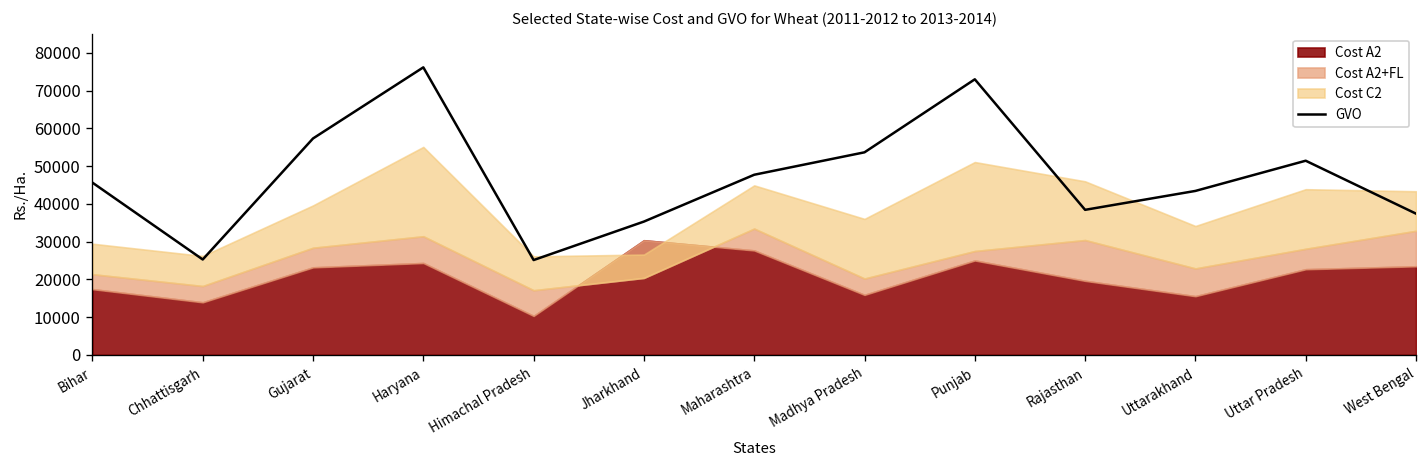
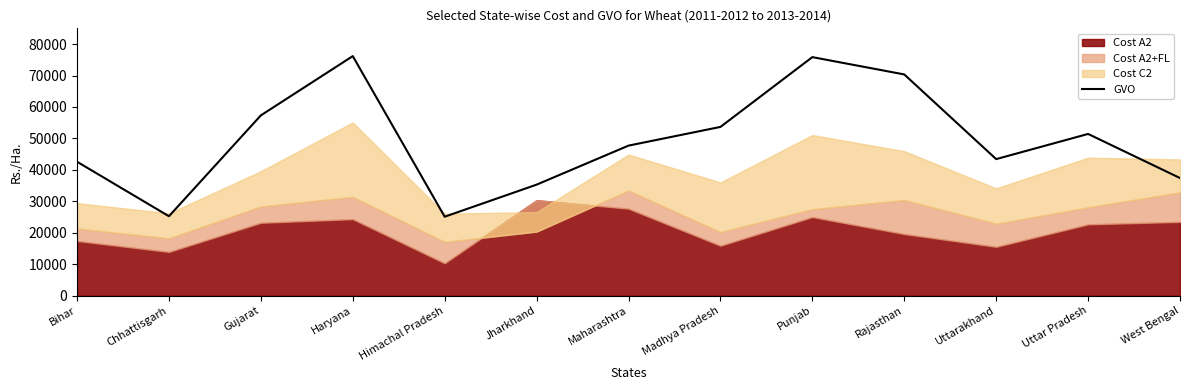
  {
    "GVO": {
-     "Bihar": 46000,
+     "Bihar": 43000,
      "Chhattisgarh": 25000,
      "Gujarat": 57000,
      "Haryana": 76000,
      "Himachal Pradesh": 25000,
      "Jharkhand": 35000,
      "Maharashtra": 48000,
      "Madhya Pradesh": 54000,
-     "Punjab": 73000,
-     "Rajasthan": 38000,
+     "Punjab": 76000,
+     "Rajasthan": 70000,
      "Uttarakhand": 43000,
      "Uttar Pradesh": 51000,
      "West Bengal": 37000
    },
    "Cost A2": {
      "Bihar": 17000,
      "Chhattisgarh": 14000,
      "Gujarat": 23000,
      "Haryana": 24000,
      "Himachal Pradesh": 10000,
      "Maharashtra": 28000,
      "Madhya Pradesh": 16000,
      "Punjab": 25000,
      "Rajasthan": 20000,
      "Uttarakhand": 16000,
      "Uttar Pradesh": 23000,
      "West Bengal": 23000
    }
  }
